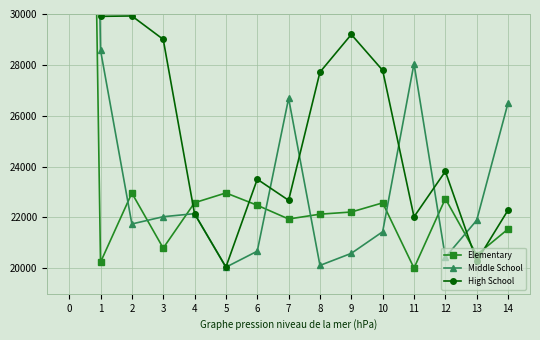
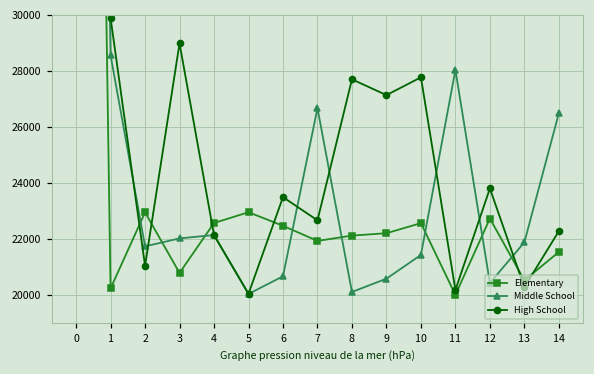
  {
    "High School": {
      "1": 29900,
-     "2": 29900,
+     "2": 21100,
      "3": 29000,
      "6": 23500,
      "7": 22700,
      "8": 27700,
-     "9": 29200,
+     "9": 27200,
      "10": 27800,
-     "11": 22000,
+     "11": 20200,
      "12": 23800,
      "14": 22300
    }
  }
